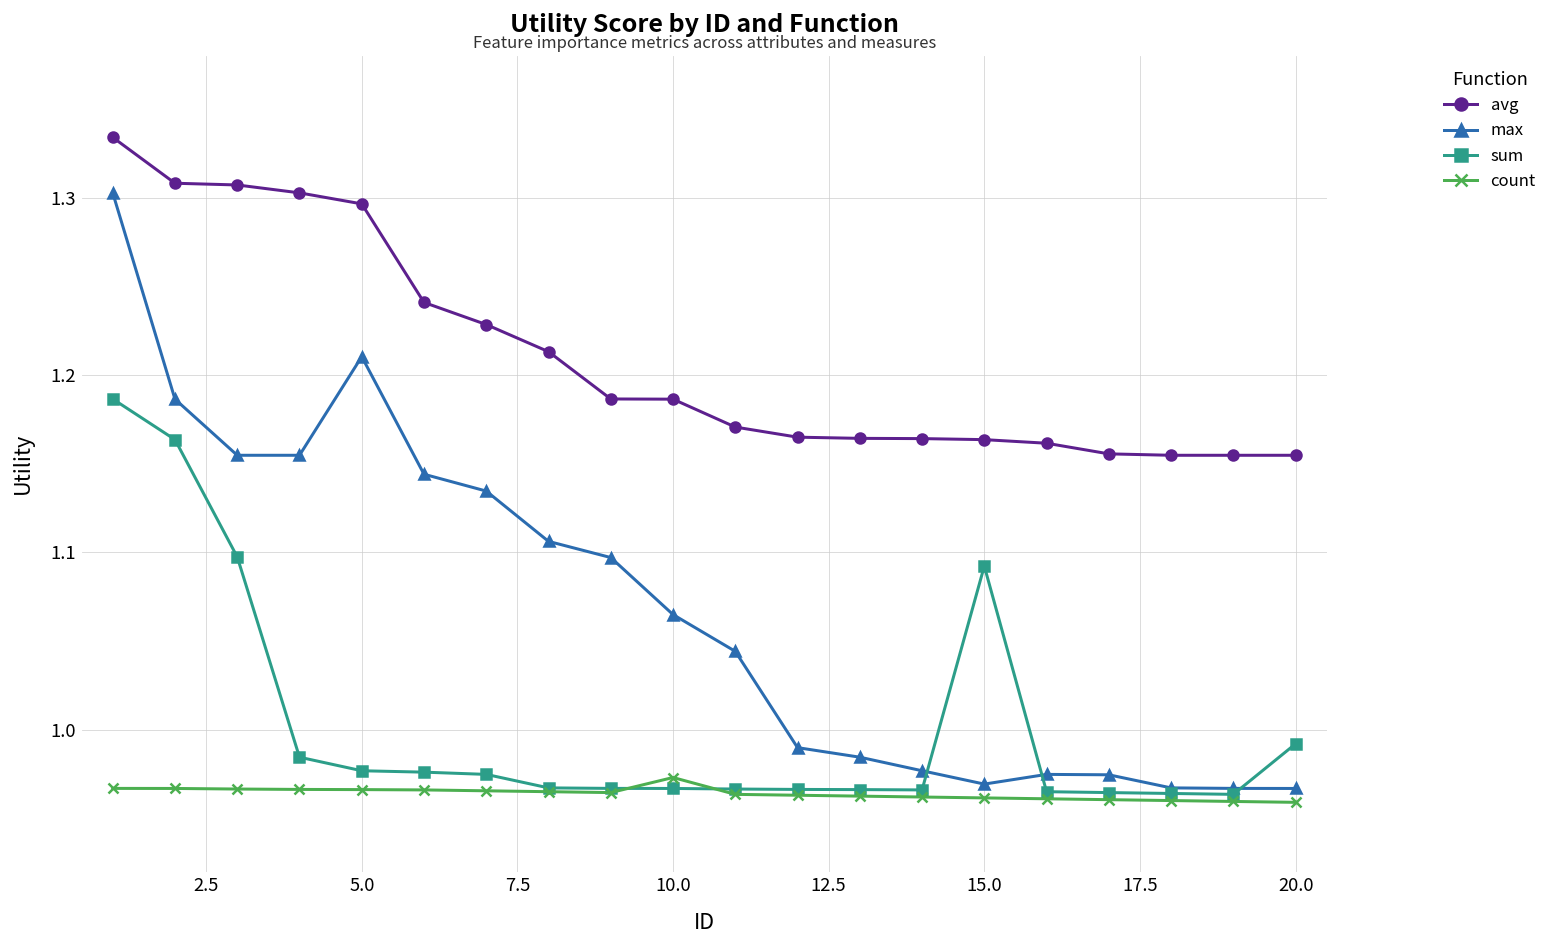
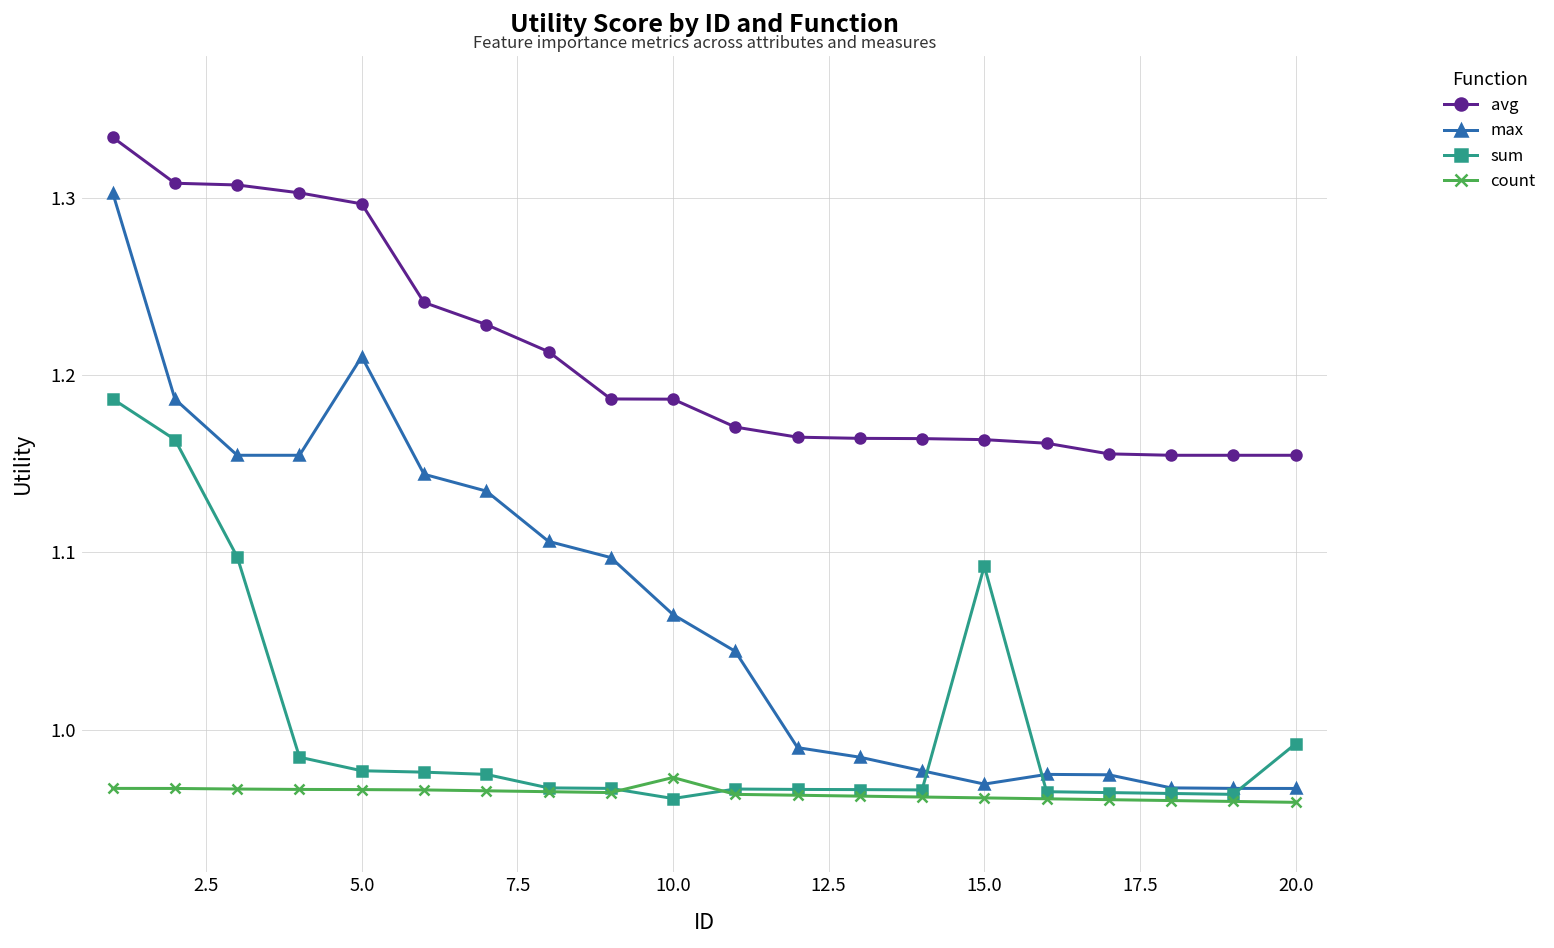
  {
    "avg": {
      "5.0": 1.296,
      "10.0": 1.186,
      "15.0": 1.164,
      "20.0": 1.155
    },
    "max": {
      "5.0": 1.210,
      "10.0": 1.065,
      "15.0": 0.969,
      "20.0": 0.967
    },
    "sum": {
      "5.0": 0.977,
-     "10.0": 0.967,
+     "10.0": 0.961,
      "15.0": 1.092,
      "20.0": 0.992
    },
    "count": {
      "5.0": 0.966,
      "10.0": 0.973,
      "15.0": 0.962,
      "20.0": 0.959
    }
  }
